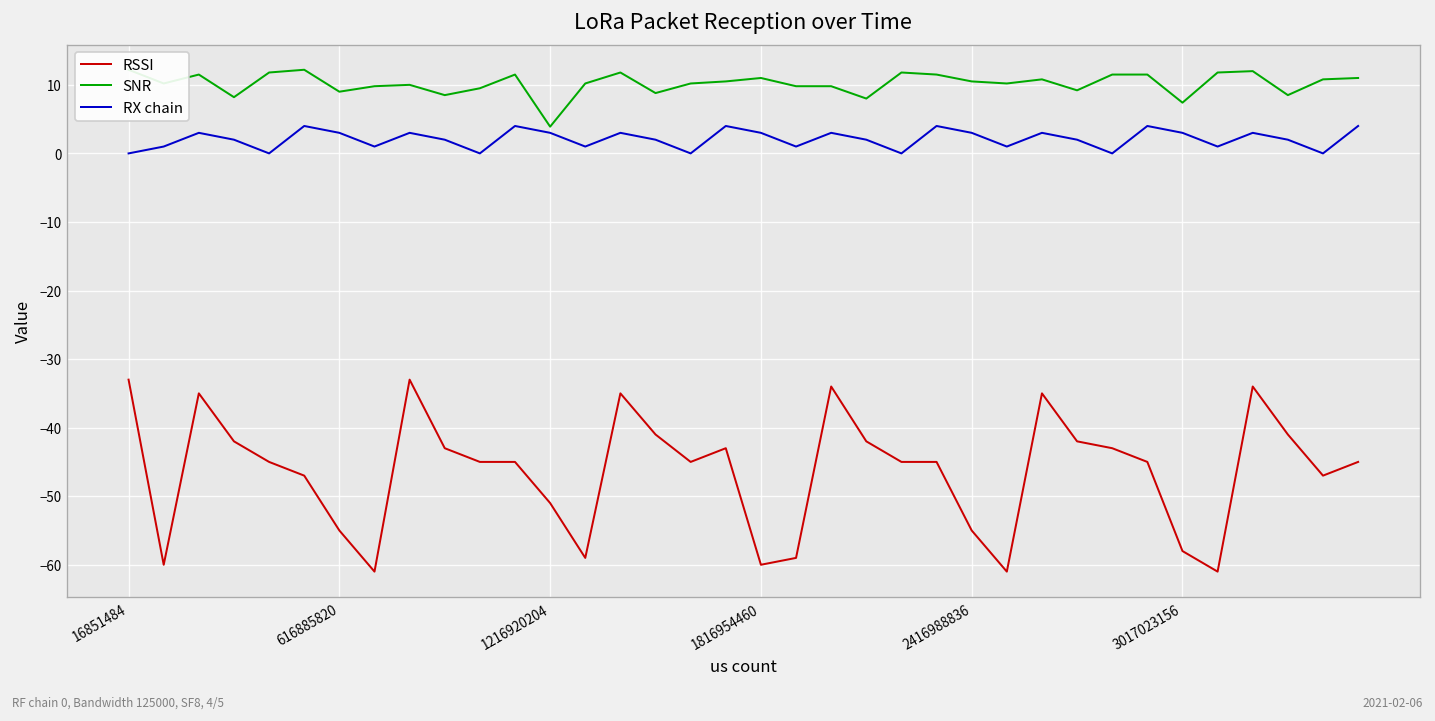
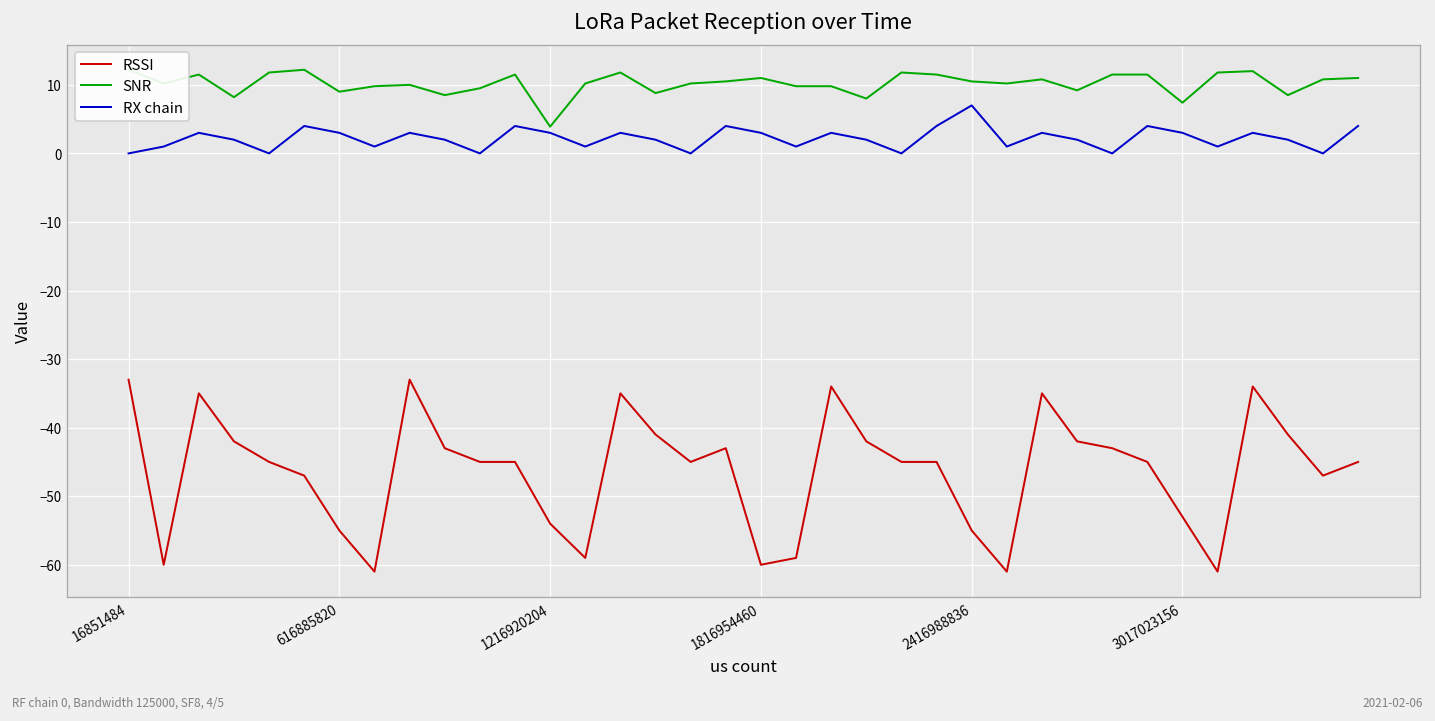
  {
    "RSSI": {
      "16851484": -33,
      "616885820": -55,
-     "1216920204": -51,
+     "1216920204": -54,
      "1816954460": -60,
      "2416988836": -55,
-     "3017023156": -58
+     "3017023156": -53
    },
    "SNR": {
      "616885820": 9,
      "1216920204": 4,
      "1816954460": 11,
      "2416988836": 11,
      "3017023156": 7
    },
    "RX chain": {
      "16851484": 0,
      "616885820": 3,
      "1216920204": 3,
      "1816954460": 3,
-     "2416988836": 3,
+     "2416988836": 7,
      "3017023156": 3
    }
  }
